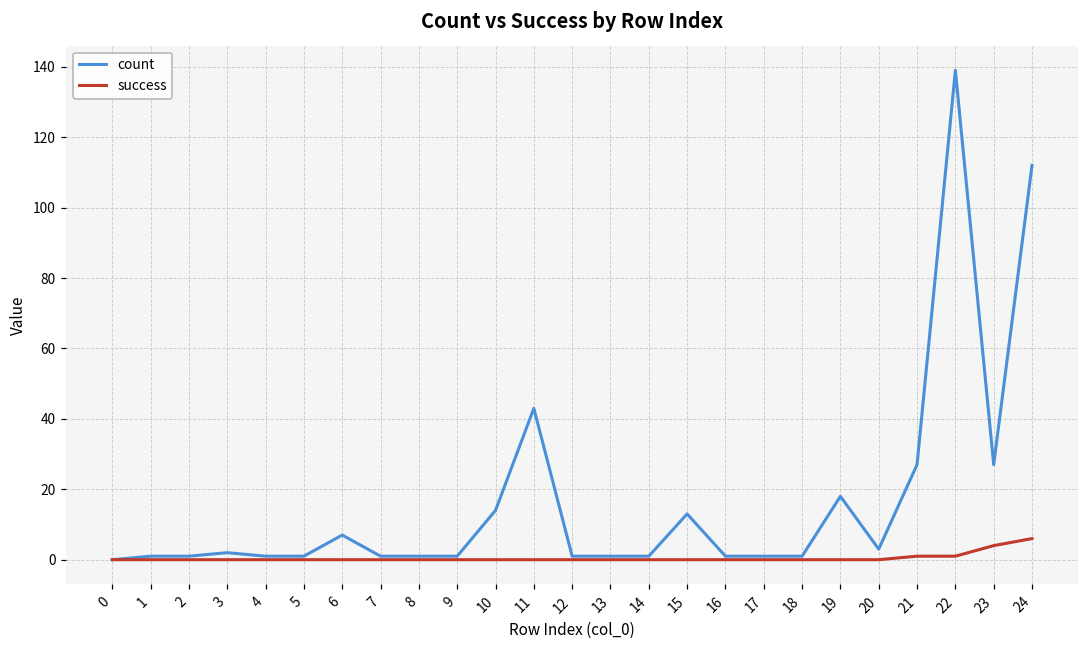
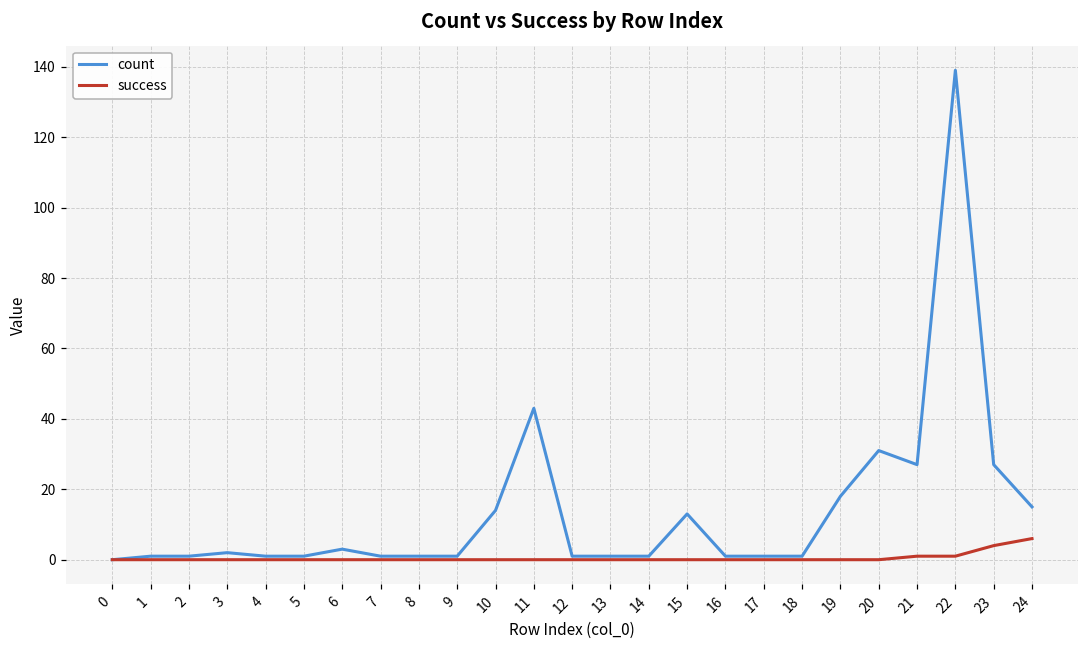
  {
    "count": {
      "1": 1,
      "2": 1,
      "3": 2,
      "4": 1,
      "5": 1,
-     "6": 7,
+     "6": 3,
      "7": 1,
      "8": 1,
      "9": 1,
      "10": 14,
      "11": 43,
      "12": 1,
      "13": 1,
      "14": 1,
      "15": 13,
      "16": 1,
      "17": 1,
      "18": 1,
      "19": 18,
-     "20": 3,
+     "20": 31,
      "21": 27,
      "22": 139,
      "23": 27,
-     "24": 112
+     "24": 15
    },
    "success": {
      "1": 0,
      "2": 0,
      "3": 0,
      "4": 0,
      "5": 0,
      "6": 0,
      "7": 0,
      "8": 0,
      "9": 0,
      "10": 0,
      "11": 0,
      "12": 0,
      "13": 0,
      "14": 0,
      "15": 0,
      "16": 0,
      "17": 0,
      "18": 0,
      "19": 0,
      "20": 0,
      "21": 1,
      "22": 1,
      "23": 4,
      "24": 6
    }
  }
